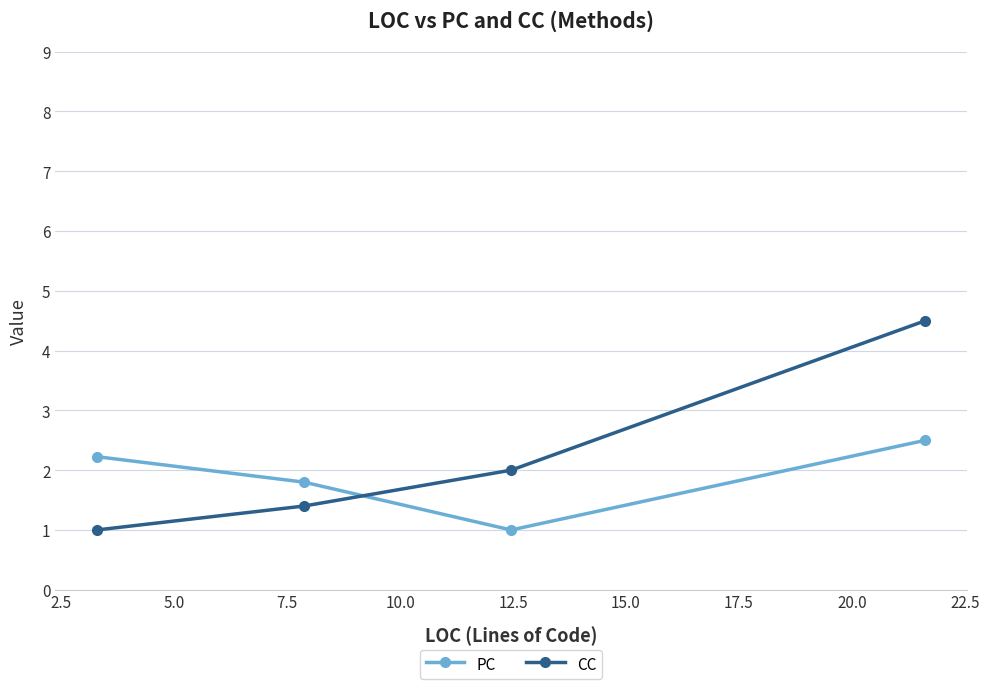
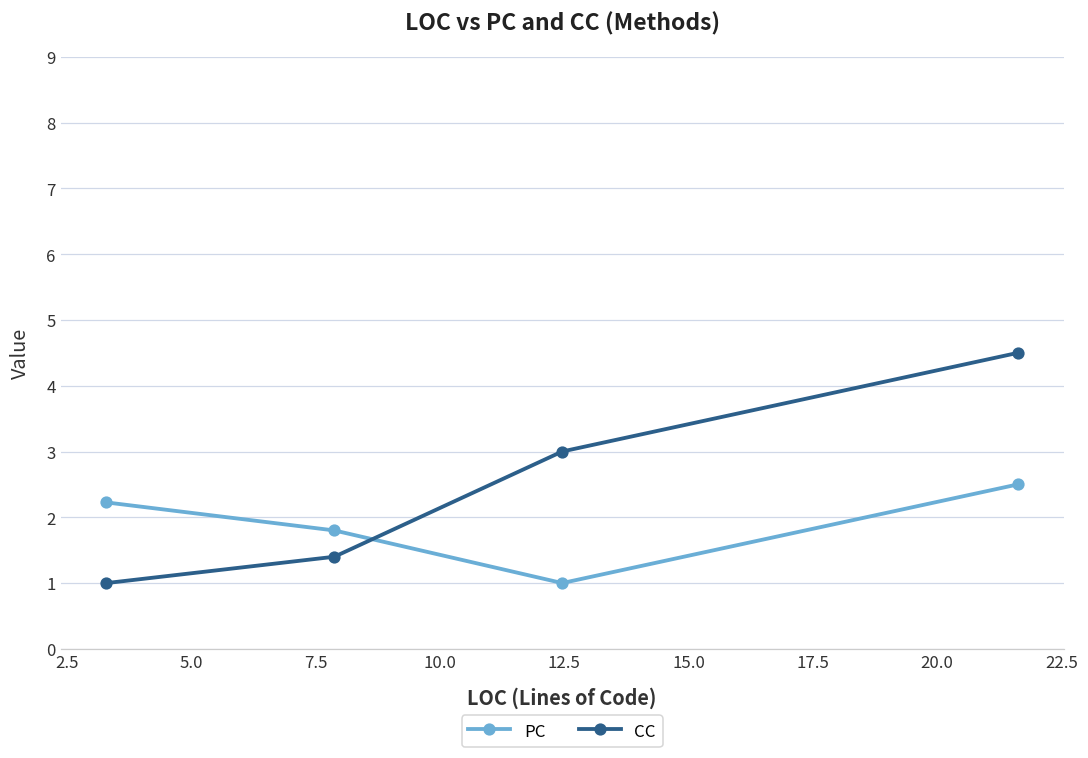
  {
    "PC": {
      "12.5": 1
    },
    "CC": {
-     "12.5": 2
+     "12.5": 3
    }
  }
